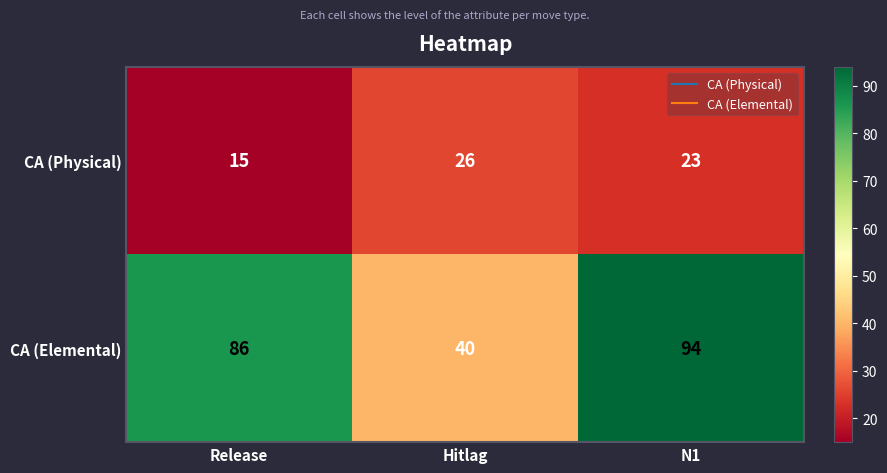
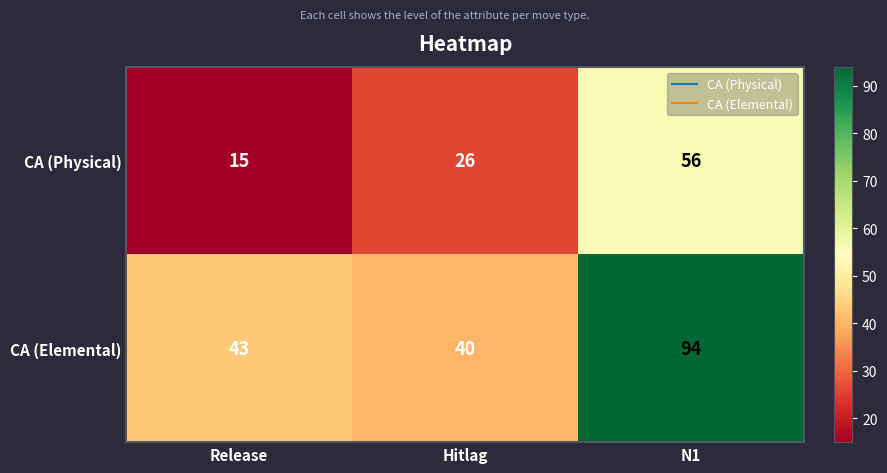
  {
    "CA (Physical)": {
      "Release": 15,
      "Hitlag": 26,
-     "N1": 23
+     "N1": 56
    },
    "CA (Elemental)": {
-     "Release": 86,
+     "Release": 43,
      "Hitlag": 40,
      "N1": 94
    }
  }
